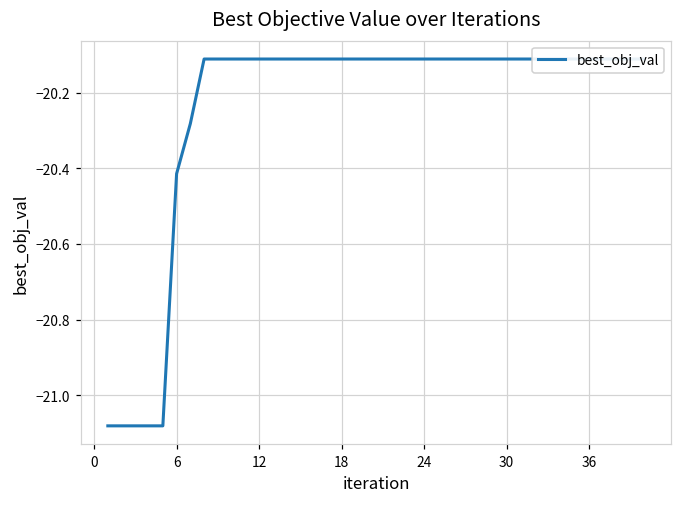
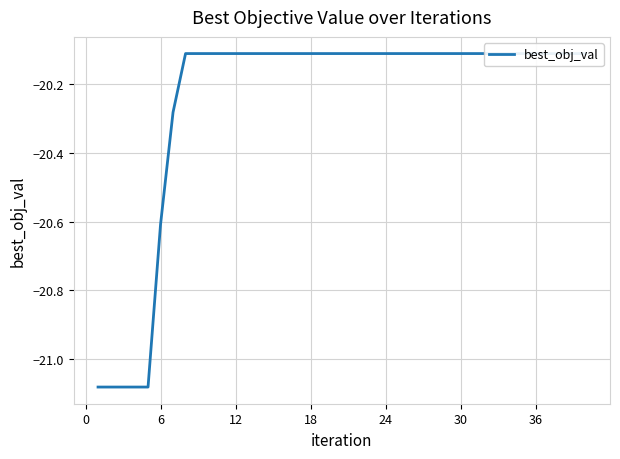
  {
-   "6": -20.41,
+   "6": -20.61,
    "12": -20.11,
    "18": -20.11,
    "24": -20.11,
    "30": -20.11
  }
